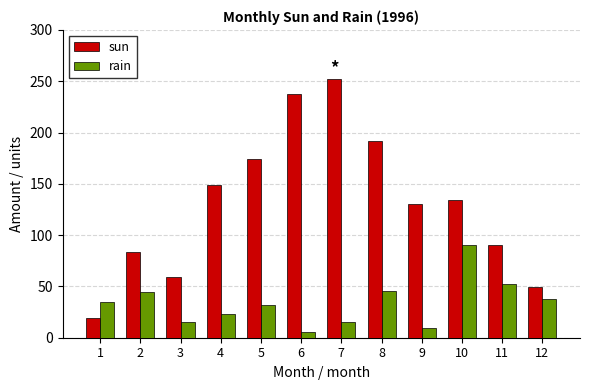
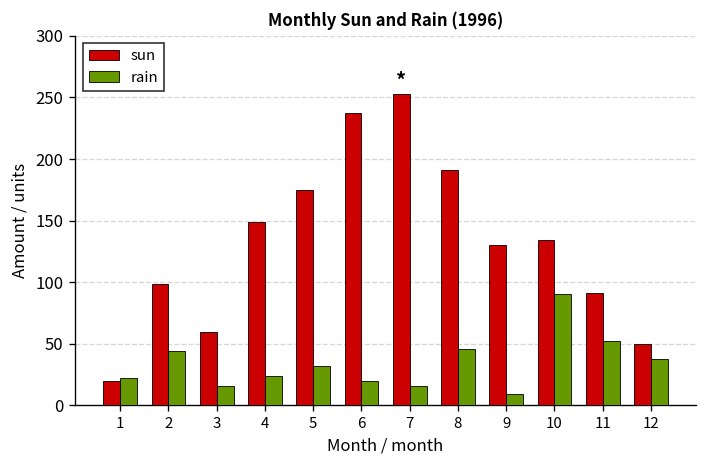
  {
    "sun": {
      "1": 20,
-     "2": 84,
+     "2": 98,
      "3": 60,
      "4": 149,
      "5": 175,
      "6": 238,
      "7": 253,
      "8": 191,
      "9": 130,
      "10": 134,
      "11": 91,
      "12": 50
    },
    "rain": {
-     "1": 35,
+     "1": 22,
      "2": 44,
      "3": 16,
      "4": 24,
      "5": 32,
-     "6": 6,
+     "6": 20,
      "7": 16,
      "8": 46,
      "9": 10,
      "10": 90,
      "11": 52,
      "12": 37
    }
  }
